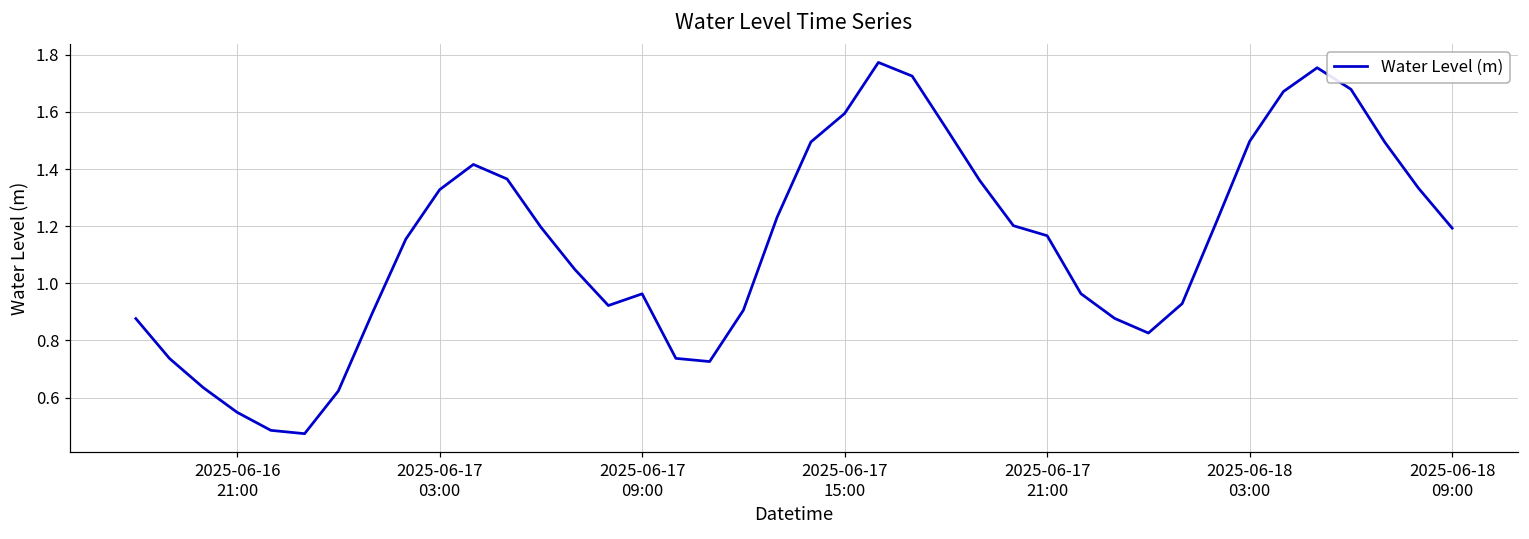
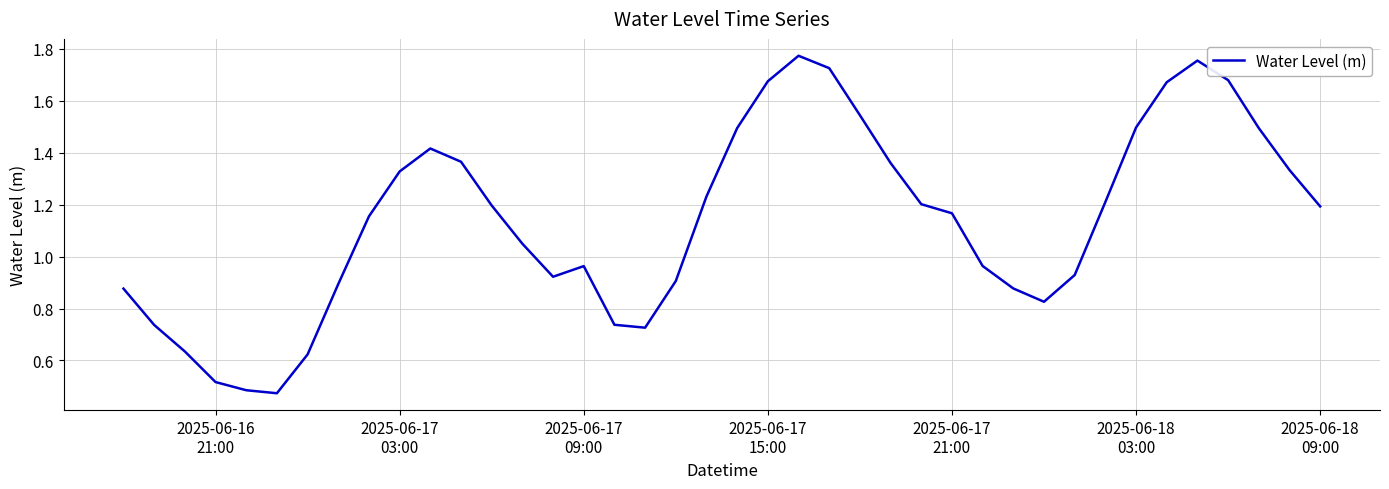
  {
-   "2025-06-16 21:00": 0.55,
+   "2025-06-16 21:00": 0.52,
    "2025-06-17 03:00": 1.33,
    "2025-06-17 09:00": 0.96,
-   "2025-06-17 15:00": 1.59,
+   "2025-06-17 15:00": 1.67,
    "2025-06-17 21:00": 1.17,
    "2025-06-18 03:00": 1.50,
    "2025-06-18 09:00": 1.19
  }
